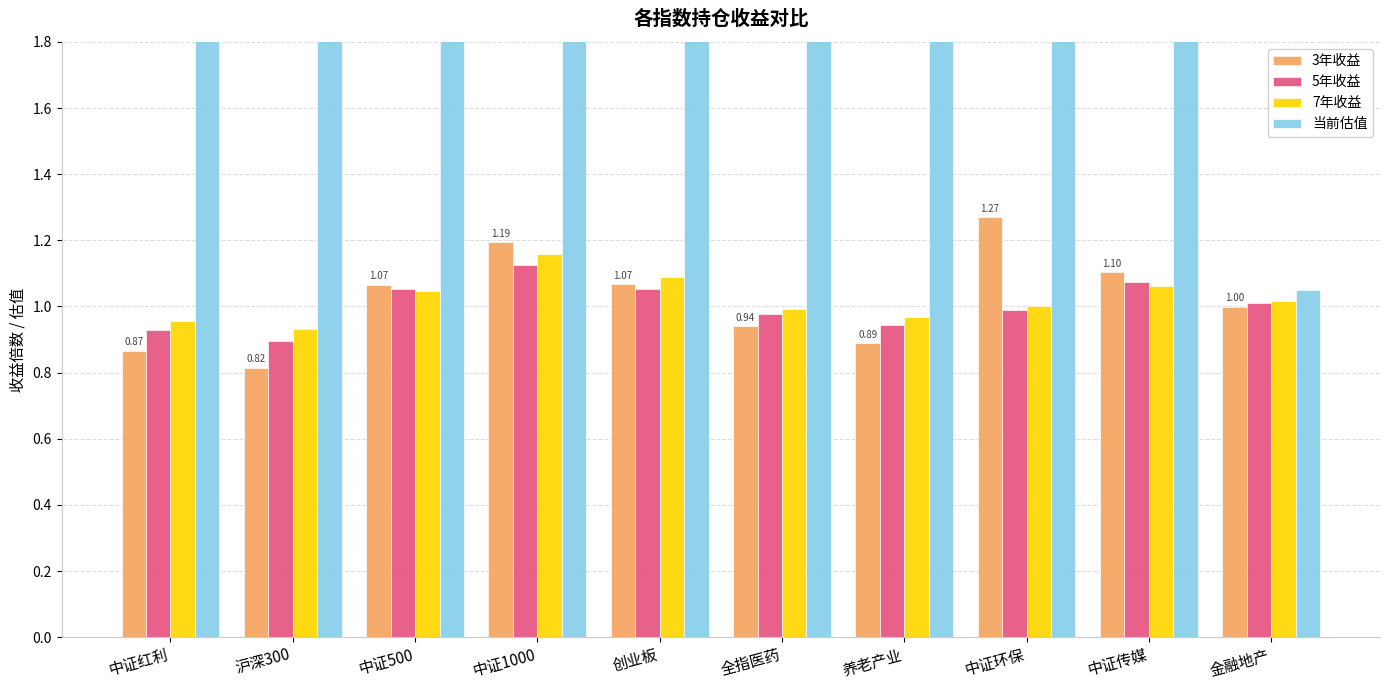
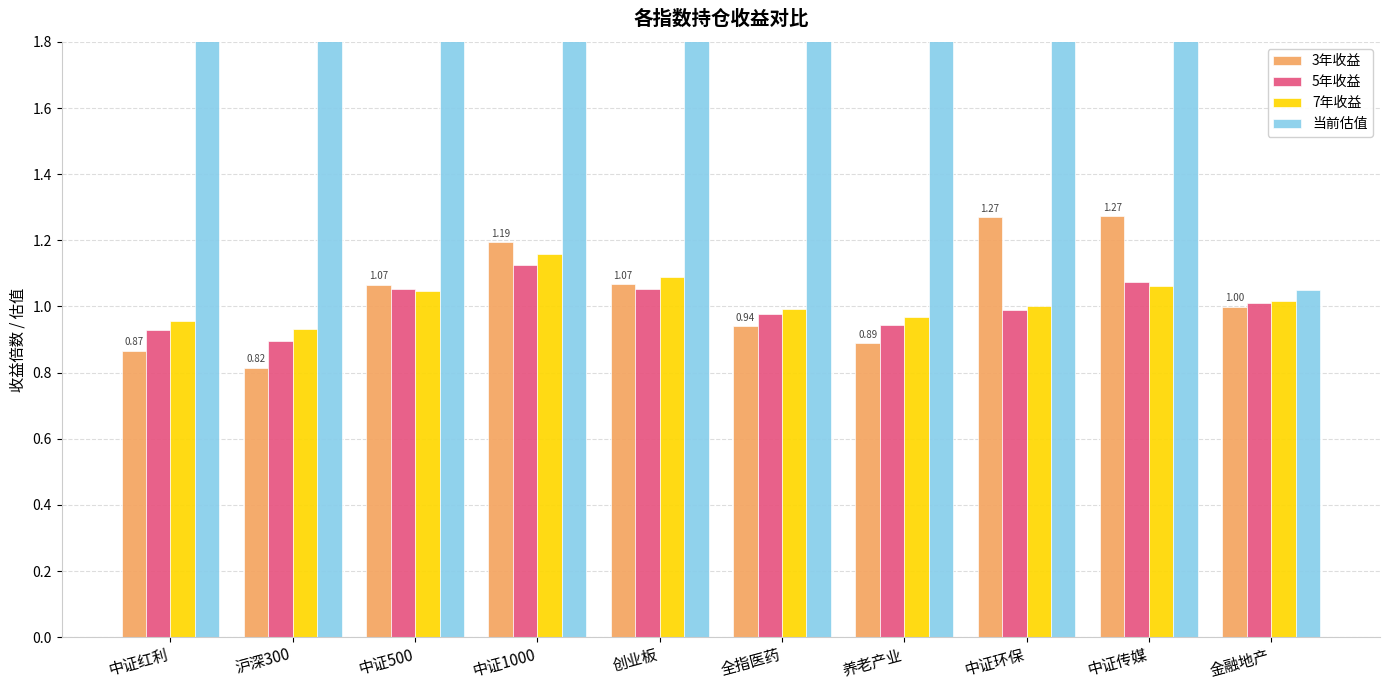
  {
    "3年收益": {
      "中证红利": 0.87,
      "沪深300": 0.82,
      "中证500": 1.07,
      "中证1000": 1.19,
      "创业板": 1.07,
      "全指医药": 0.94,
      "养老产业": 0.89,
      "中证环保": 1.27,
-     "中证传媒": 1.10,
+     "中证传媒": 1.27,
      "金融地产": 1.00
    },
    "5年收益": {
      "中证红利": 0.93,
      "沪深300": 0.90,
      "中证500": 1.05,
      "中证1000": 1.13,
      "创业板": 1.05,
      "全指医药": 0.98,
      "养老产业": 0.94,
      "中证环保": 0.99,
      "中证传媒": 1.07,
      "金融地产": 1.01
    },
    "7年收益": {
      "中证红利": 0.96,
      "沪深300": 0.93,
      "中证500": 1.05,
      "中证1000": 1.16,
      "创业板": 1.09,
      "全指医药": 0.99,
      "养老产业": 0.97,
      "中证环保": 1.00,
      "中证传媒": 1.06,
      "金融地产": 1.02
    },
    "当前估值": {
      "金融地产": 1.05
    }
  }
